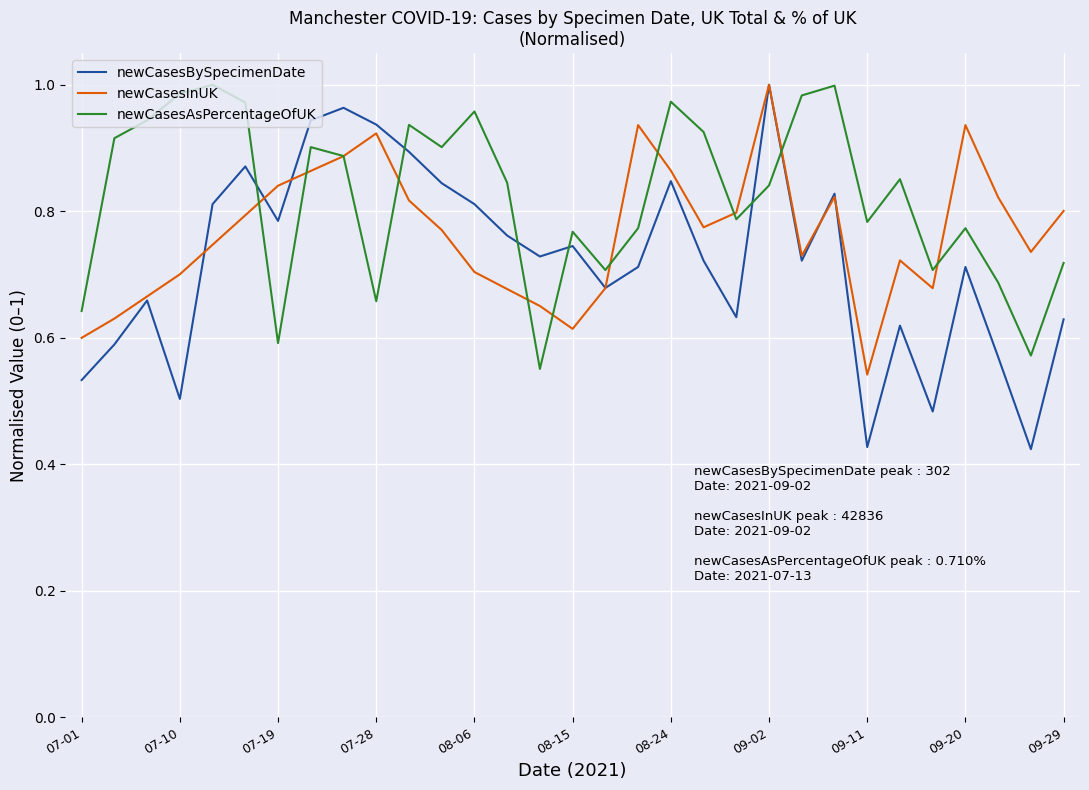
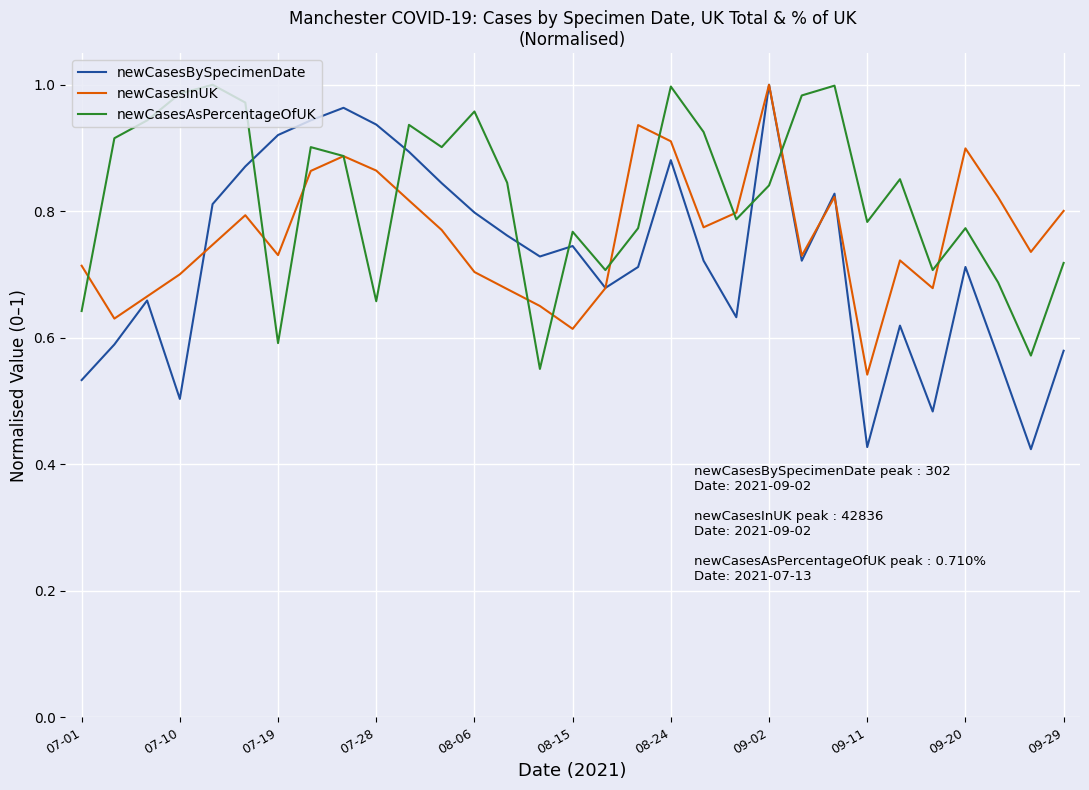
  {
    "newCasesBySpecimenDate": {
      "07-01": 0.53,
      "07-10": 0.50,
-     "07-19": 0.78,
+     "07-19": 0.92,
      "07-28": 0.94,
-     "08-06": 0.81,
+     "08-06": 0.80,
      "08-15": 0.75,
-     "08-24": 0.85,
+     "08-24": 0.88,
      "09-20": 0.71,
-     "09-29": 0.63
+     "09-29": 0.58
    },
    "newCasesInUK": {
-     "07-01": 0.60,
+     "07-01": 0.71,
      "07-10": 0.70,
-     "07-19": 0.84,
-     "07-28": 0.92,
+     "07-19": 0.73,
+     "07-28": 0.86,
      "08-06": 0.70,
      "08-15": 0.61,
-     "08-24": 0.86,
+     "08-24": 0.91,
      "09-11": 0.54,
-     "09-20": 0.94,
+     "09-20": 0.90,
      "09-29": 0.80
    },
    "newCasesAsPercentageOfUK": {
      "07-01": 0.64,
      "07-19": 0.59,
      "07-28": 0.66,
      "08-06": 0.96,
      "08-15": 0.77,
-     "08-24": 0.97,
+     "08-24": 1.00,
      "09-02": 0.84,
      "09-11": 0.78,
      "09-20": 0.77,
      "09-29": 0.72
    }
  }
